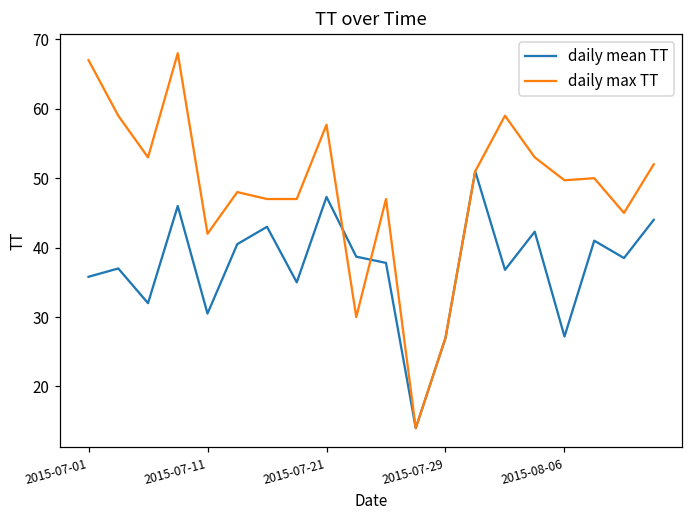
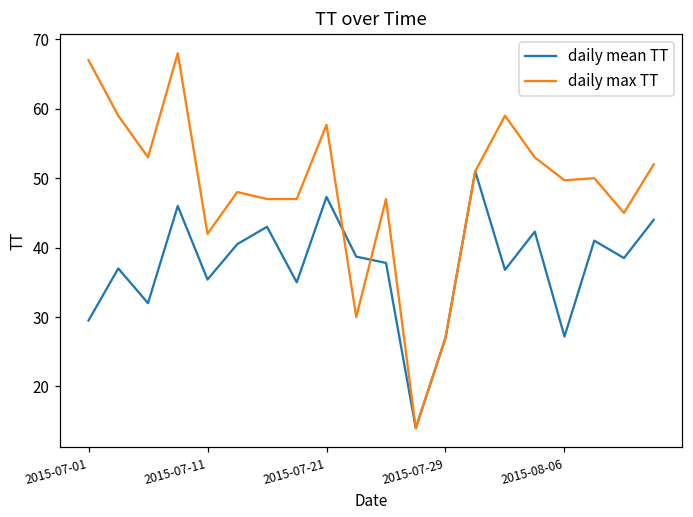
  {
    "daily mean TT": {
-     "2015-07-01": 36,
-     "2015-07-11": 31,
+     "2015-07-01": 30,
+     "2015-07-11": 35,
      "2015-07-21": 47,
      "2015-08-06": 27
    },
    "daily max TT": {
      "2015-07-01": 67,
      "2015-07-11": 42,
      "2015-07-21": 58,
      "2015-08-06": 50
    }
  }
